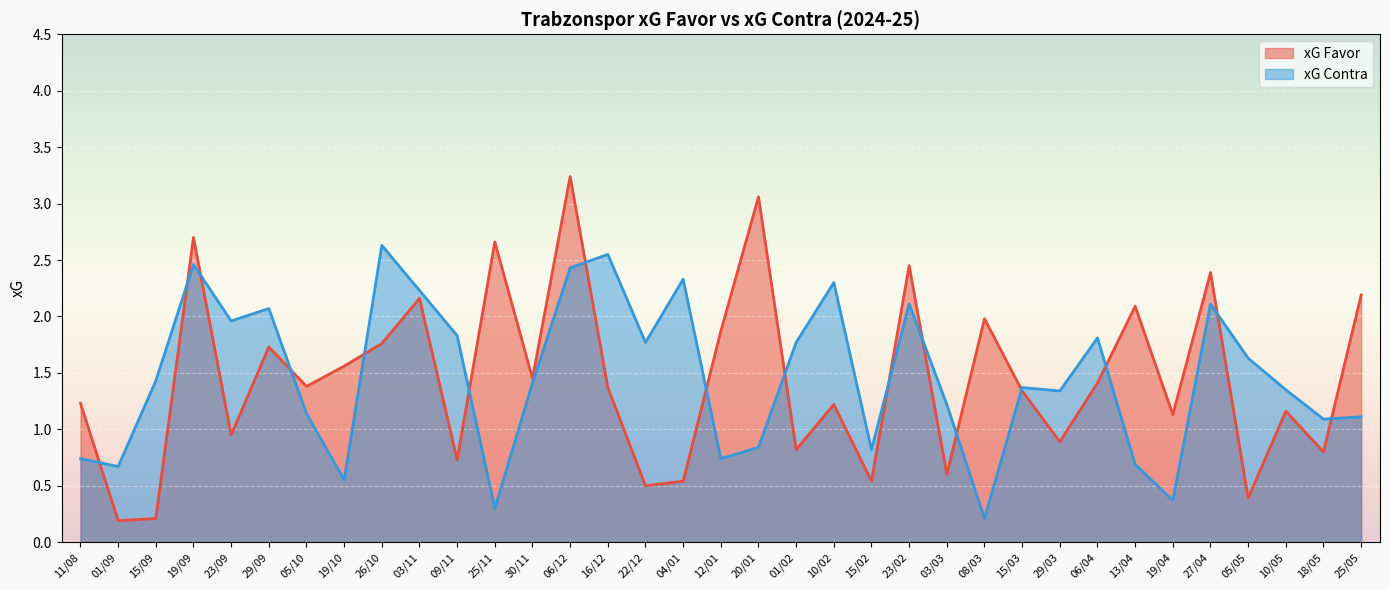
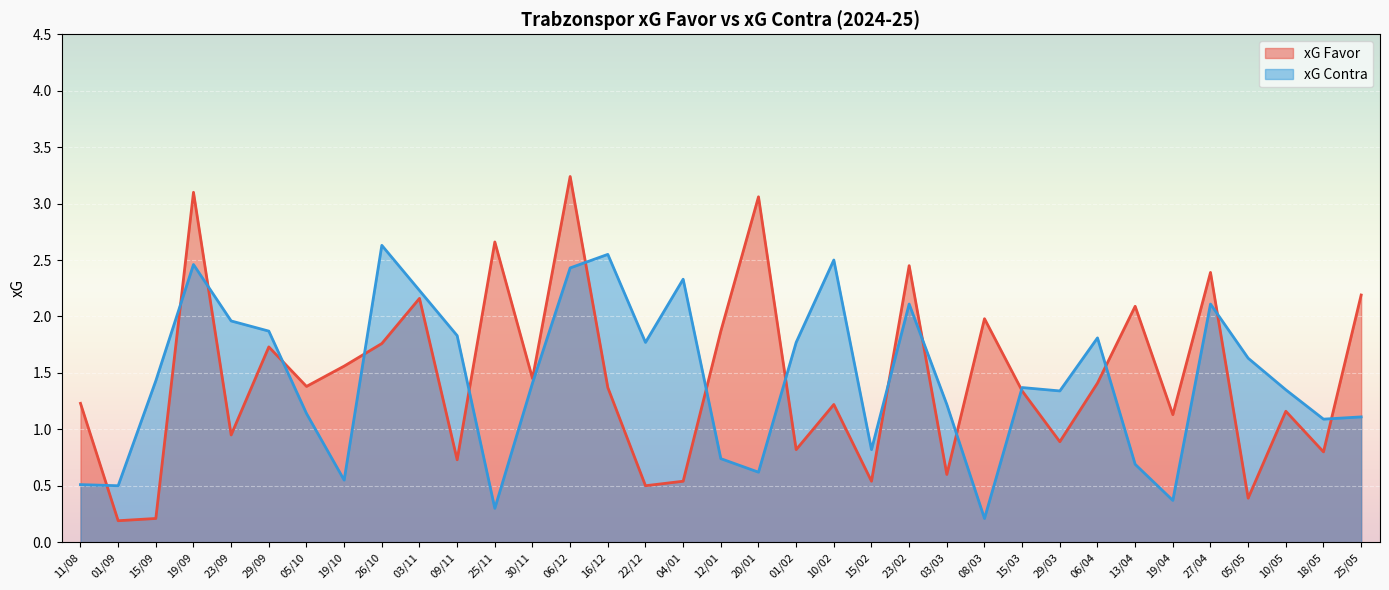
  {
    "xG Favor": {
      "11/08": 1.23,
      "01/09": 0.2,
      "15/09": 0.2,
-     "19/09": 2.7,
+     "19/09": 3.1,
      "23/09": 0.95,
      "29/09": 1.73,
      "05/10": 1.4,
      "19/10": 1.56,
      "26/10": 1.76,
      "03/11": 2.16,
      "09/11": 0.73,
      "25/11": 2.66,
      "30/11": 1.45,
      "06/12": 3.24,
      "16/12": 1.37,
      "22/12": 0.5,
      "04/01": 0.54,
      "12/01": 1.87,
      "20/01": 3.06,
      "01/02": 0.8,
      "10/02": 1.2,
      "15/02": 0.54,
      "23/02": 2.45,
      "03/03": 0.6,
      "08/03": 2.0,
      "15/03": 1.34,
      "29/03": 0.9,
      "06/04": 1.4,
      "13/04": 2.1,
      "19/04": 1.13,
      "27/04": 2.4,
      "05/05": 0.4,
      "10/05": 1.16,
      "18/05": 0.8,
      "25/05": 2.2
    },
    "xG Contra": {
-     "11/08": 0.74,
-     "01/09": 0.67,
+     "11/08": 0.51,
+     "01/09": 0.50,
      "15/09": 1.43,
      "19/09": 2.46,
      "23/09": 1.96,
-     "29/09": 2.07,
+     "29/09": 1.87,
      "05/10": 1.14,
      "19/10": 0.55,
      "26/10": 2.63,
      "03/11": 2.23,
      "09/11": 1.83,
      "25/11": 0.30,
      "30/11": 1.41,
      "06/12": 2.43,
      "16/12": 2.55,
      "22/12": 1.77,
      "04/01": 2.33,
      "12/01": 0.74,
-     "20/01": 0.84,
+     "20/01": 0.62,
      "01/02": 1.77,
-     "10/02": 2.3,
+     "10/02": 2.5,
      "15/02": 0.82,
      "23/02": 2.11,
      "03/03": 1.22,
      "08/03": 0.21,
      "15/03": 1.37,
      "29/03": 1.34,
      "06/04": 1.81,
      "13/04": 0.69,
      "19/04": 0.37,
      "27/04": 2.11,
      "05/05": 1.63,
      "10/05": 1.35,
      "18/05": 1.09,
      "25/05": 1.11
    }
  }
